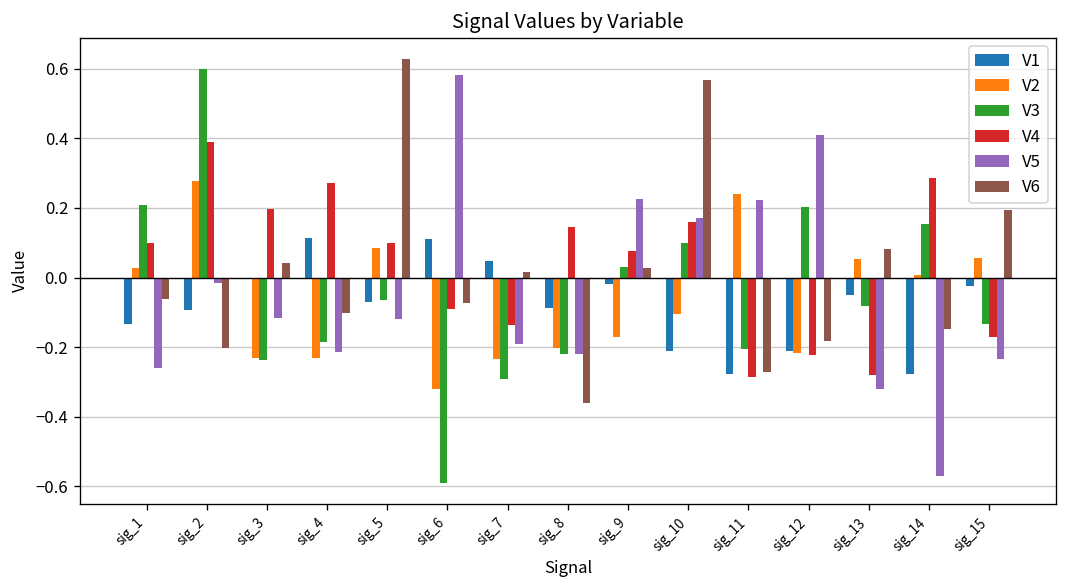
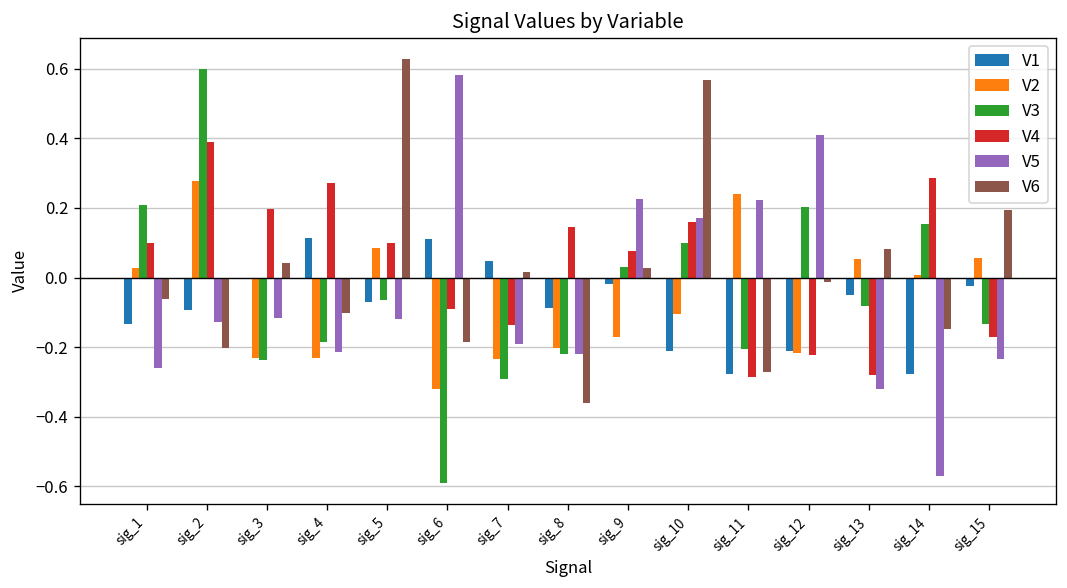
  {
    "V1": {
      "sig_1": -0.13,
      "sig_2": -0.09,
      "sig_4": 0.11,
      "sig_5": -0.07,
      "sig_6": 0.11,
      "sig_7": 0.05,
      "sig_8": -0.09,
      "sig_9": -0.02,
      "sig_10": -0.21,
      "sig_11": -0.28,
      "sig_12": -0.21,
      "sig_13": -0.05,
      "sig_14": -0.28,
      "sig_15": -0.02
    },
    "V2": {
      "sig_1": 0.03,
      "sig_2": 0.28,
      "sig_3": -0.23,
      "sig_4": -0.23,
      "sig_5": 0.09,
      "sig_6": -0.32,
      "sig_7": -0.24,
      "sig_8": -0.20,
      "sig_9": -0.17,
      "sig_10": -0.10,
      "sig_11": 0.24,
      "sig_12": -0.22,
      "sig_13": 0.05,
      "sig_15": 0.06
    },
    "V3": {
      "sig_1": 0.21,
      "sig_2": 0.60,
      "sig_3": -0.24,
      "sig_4": -0.19,
      "sig_5": -0.06,
      "sig_6": -0.59,
      "sig_7": -0.29,
      "sig_8": -0.22,
      "sig_9": 0.03,
      "sig_10": 0.10,
      "sig_11": -0.21,
      "sig_12": 0.20,
      "sig_13": -0.08,
      "sig_14": 0.15,
      "sig_15": -0.13
    },
    "V4": {
      "sig_1": 0.10,
      "sig_2": 0.39,
      "sig_3": 0.20,
      "sig_4": 0.27,
      "sig_5": 0.10,
      "sig_6": -0.09,
      "sig_7": -0.14,
      "sig_8": 0.14,
      "sig_9": 0.08,
      "sig_10": 0.16,
      "sig_11": -0.29,
      "sig_12": -0.22,
      "sig_13": -0.28,
      "sig_14": 0.29,
      "sig_15": -0.17
    },
    "V5": {
      "sig_1": -0.26,
-     "sig_2": -0.02,
+     "sig_2": -0.13,
      "sig_3": -0.12,
      "sig_4": -0.21,
      "sig_5": -0.12,
      "sig_6": 0.58,
      "sig_7": -0.19,
      "sig_8": -0.22,
      "sig_9": 0.23,
      "sig_10": 0.17,
      "sig_11": 0.22,
      "sig_12": 0.41,
      "sig_13": -0.32,
      "sig_14": -0.57,
      "sig_15": -0.23
    },
    "V6": {
      "sig_1": -0.06,
      "sig_2": -0.20,
      "sig_3": 0.04,
      "sig_4": -0.10,
      "sig_5": 0.63,
-     "sig_6": -0.07,
+     "sig_6": -0.18,
      "sig_7": 0.02,
      "sig_8": -0.36,
      "sig_9": 0.03,
      "sig_10": 0.57,
      "sig_11": -0.27,
-     "sig_12": -0.18,
+     "sig_12": -0.01,
      "sig_13": 0.08,
      "sig_14": -0.15,
      "sig_15": 0.19
    }
  }
